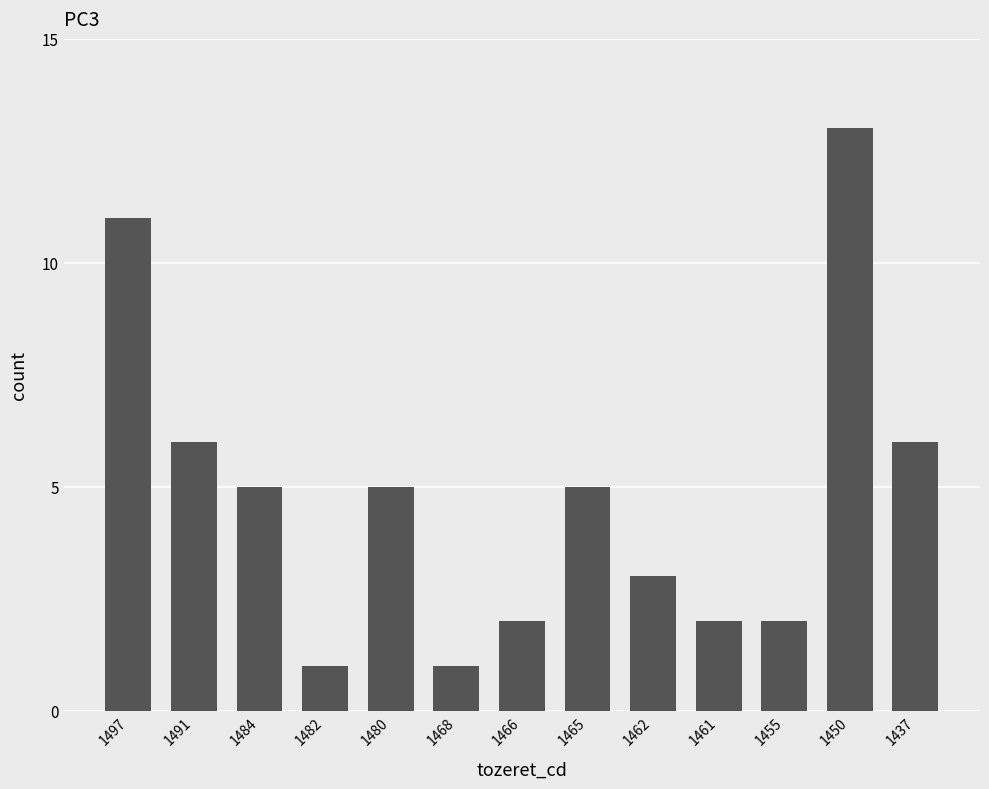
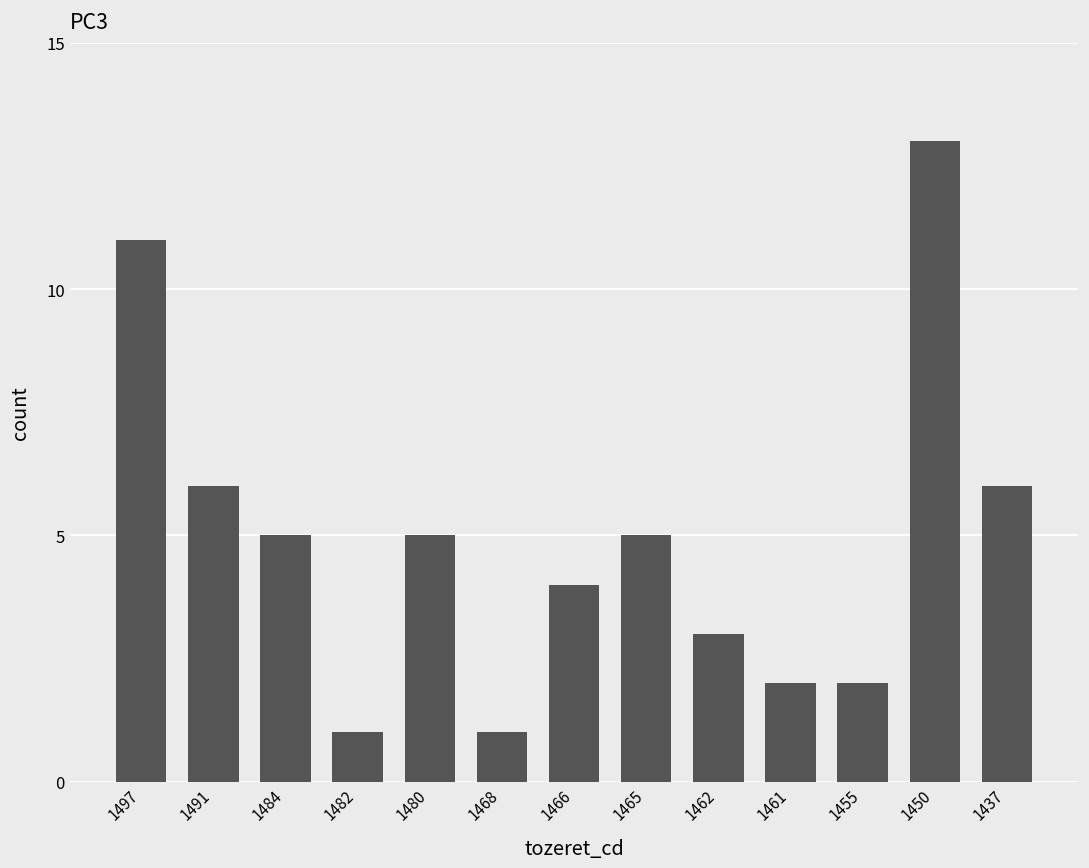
  {
    "1497": 11,
    "1491": 6,
    "1484": 5,
    "1482": 1,
    "1480": 5,
    "1468": 1,
-   "1466": 2,
+   "1466": 4,
    "1465": 5,
    "1462": 3,
    "1461": 2,
    "1455": 2,
    "1450": 13,
    "1437": 6
  }
